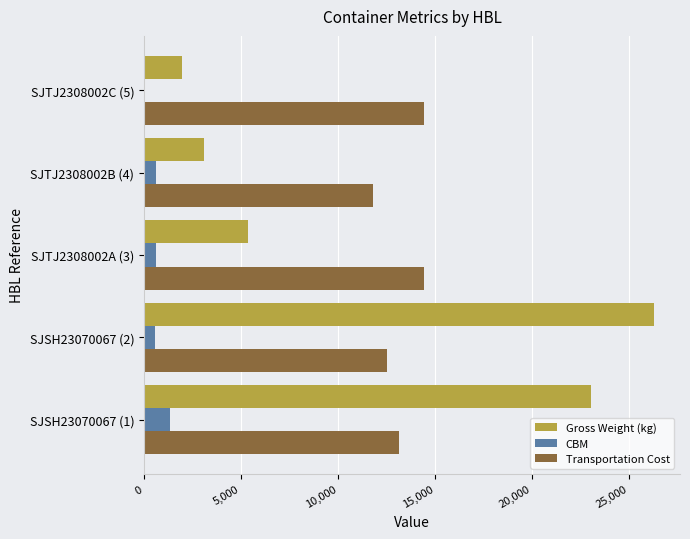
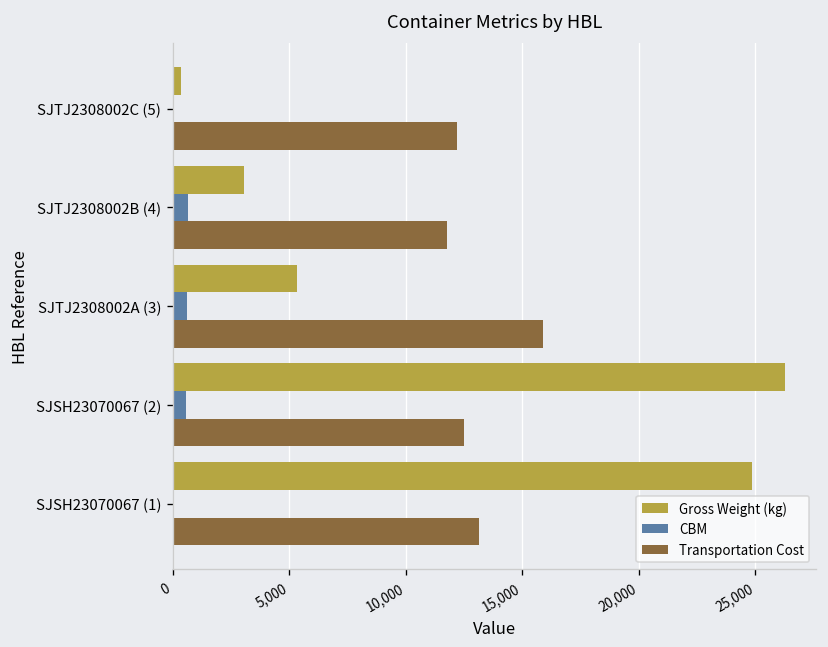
  {
    "Gross Weight (kg)": {
-     "SJTJ2308002C (5)": "2,000",
+     "SJTJ2308002C (5)": "300",
      "SJTJ2308002B (4)": "3,100",
      "SJTJ2308002A (3)": "5,400",
      "SJSH23070067 (2)": "26,300",
-     "SJSH23070067 (1)": "23,000"
+     "SJSH23070067 (1)": "24,900"
    },
    "CBM": {
      "SJTJ2308002B (4)": "600",
      "SJTJ2308002A (3)": "600",
      "SJSH23070067 (2)": "600",
-     "SJSH23070067 (1)": "1,400"
+     "SJSH23070067 (1)": "0"
    },
    "Transportation Cost": {
-     "SJTJ2308002C (5)": "14,500",
+     "SJTJ2308002C (5)": "12,200",
      "SJTJ2308002B (4)": "11,800",
-     "SJTJ2308002A (3)": "14,500",
+     "SJTJ2308002A (3)": "15,900",
      "SJSH23070067 (2)": "12,500",
      "SJSH23070067 (1)": "13,200"
    }
  }
